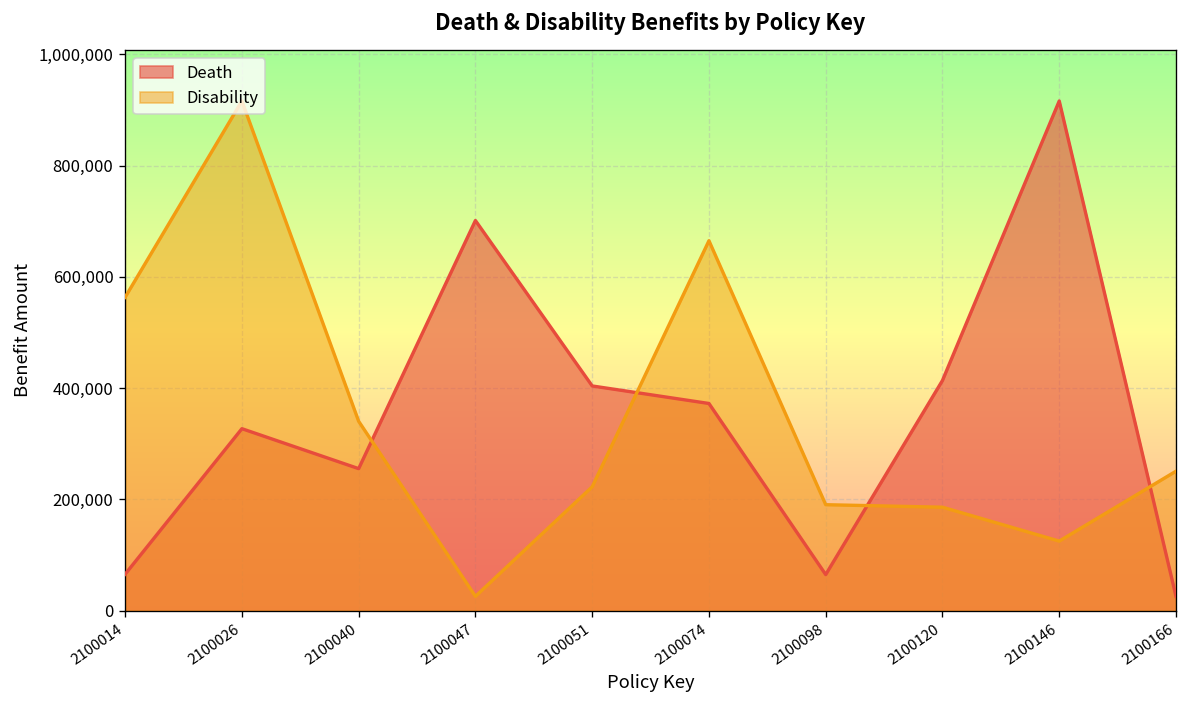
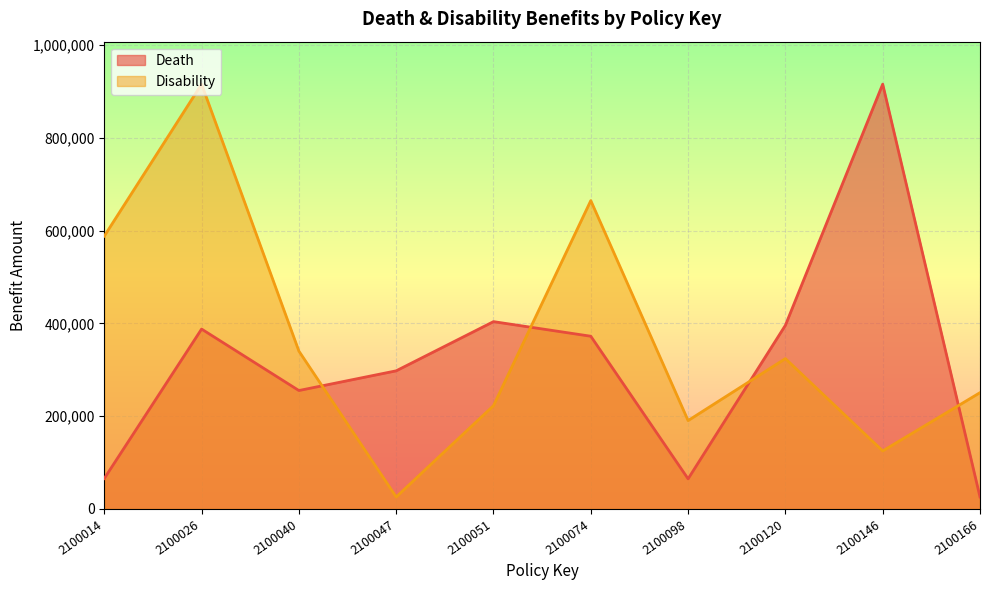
  {
    "Death": {
      "2100014": "70,000",
-     "2100026": "330,000",
+     "2100026": "390,000",
      "2100040": "260,000",
-     "2100047": "700,000",
+     "2100047": "300,000",
      "2100051": "400,000",
      "2100074": "370,000",
      "2100098": "70,000",
-     "2100120": "410,000",
+     "2100120": "400,000",
      "2100146": "920,000",
      "2100166": "30,000"
    },
    "Disability": {
-     "2100014": "560,000",
+     "2100014": "590,000",
      "2100040": "340,000",
      "2100047": "30,000",
      "2100051": "220,000",
      "2100074": "670,000",
      "2100098": "190,000",
-     "2100120": "190,000",
+     "2100120": "320,000",
      "2100146": "130,000",
      "2100166": "250,000"
    }
  }
